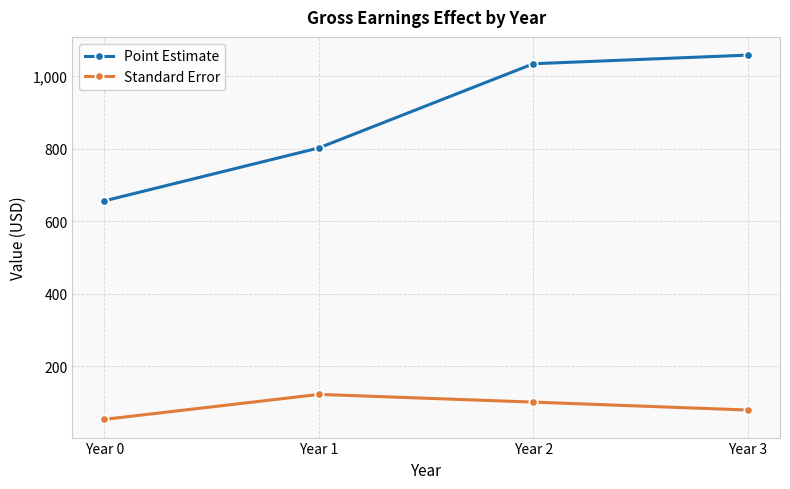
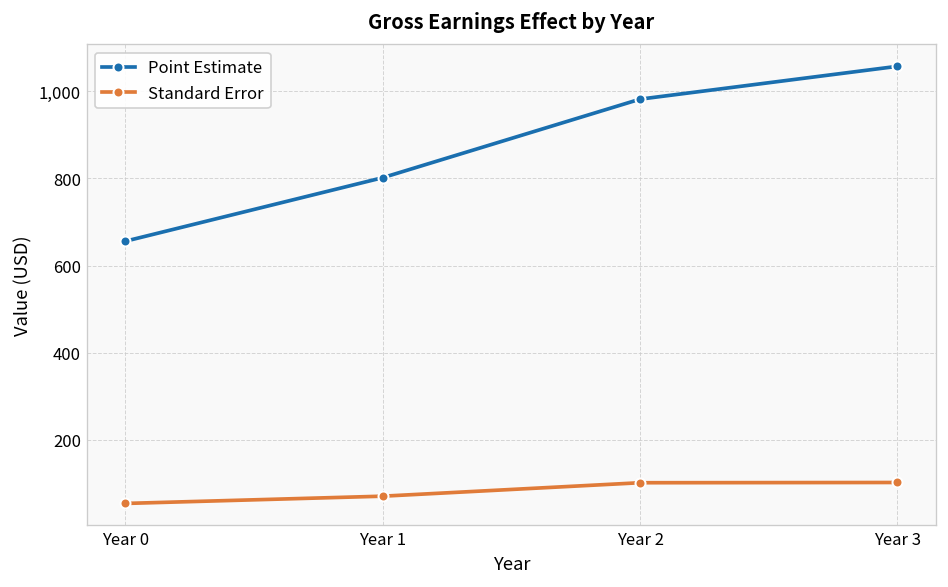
  {
    "Point Estimate": {
      "Year 0": "660",
      "Year 1": "800",
-     "Year 2": "1,030",
+     "Year 2": "980",
      "Year 3": "1,060"
    },
    "Standard Error": {
      "Year 0": "50",
-     "Year 1": "120",
+     "Year 1": "70",
      "Year 2": "100",
-     "Year 3": "80"
+     "Year 3": "100"
    }
  }
